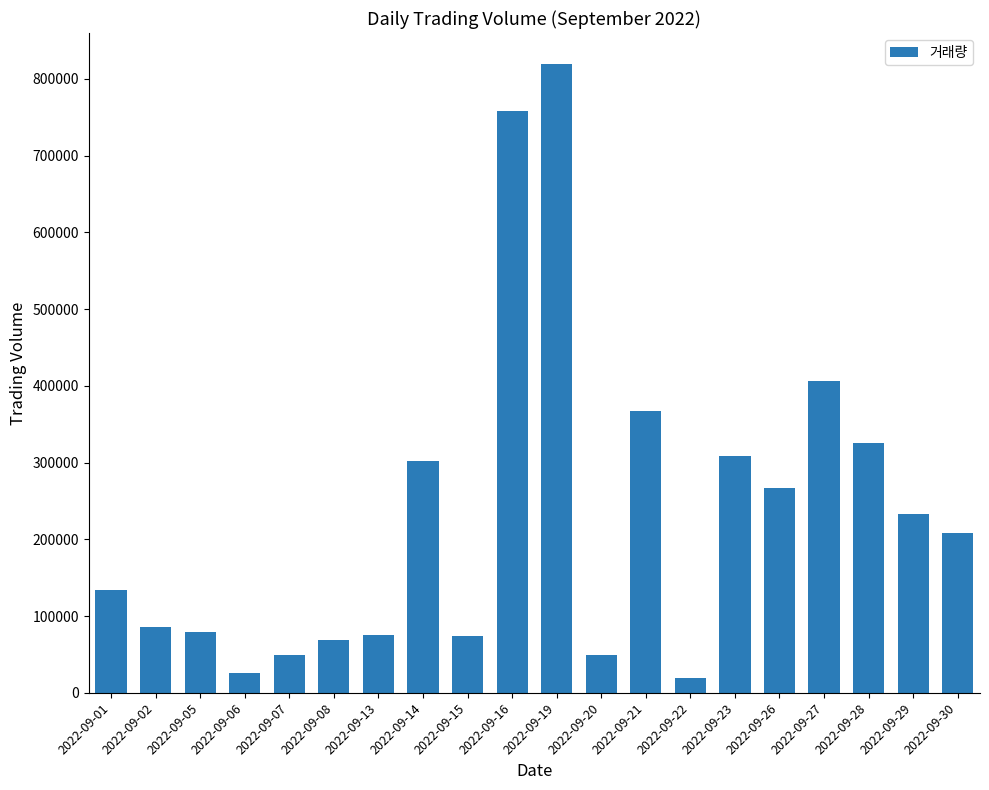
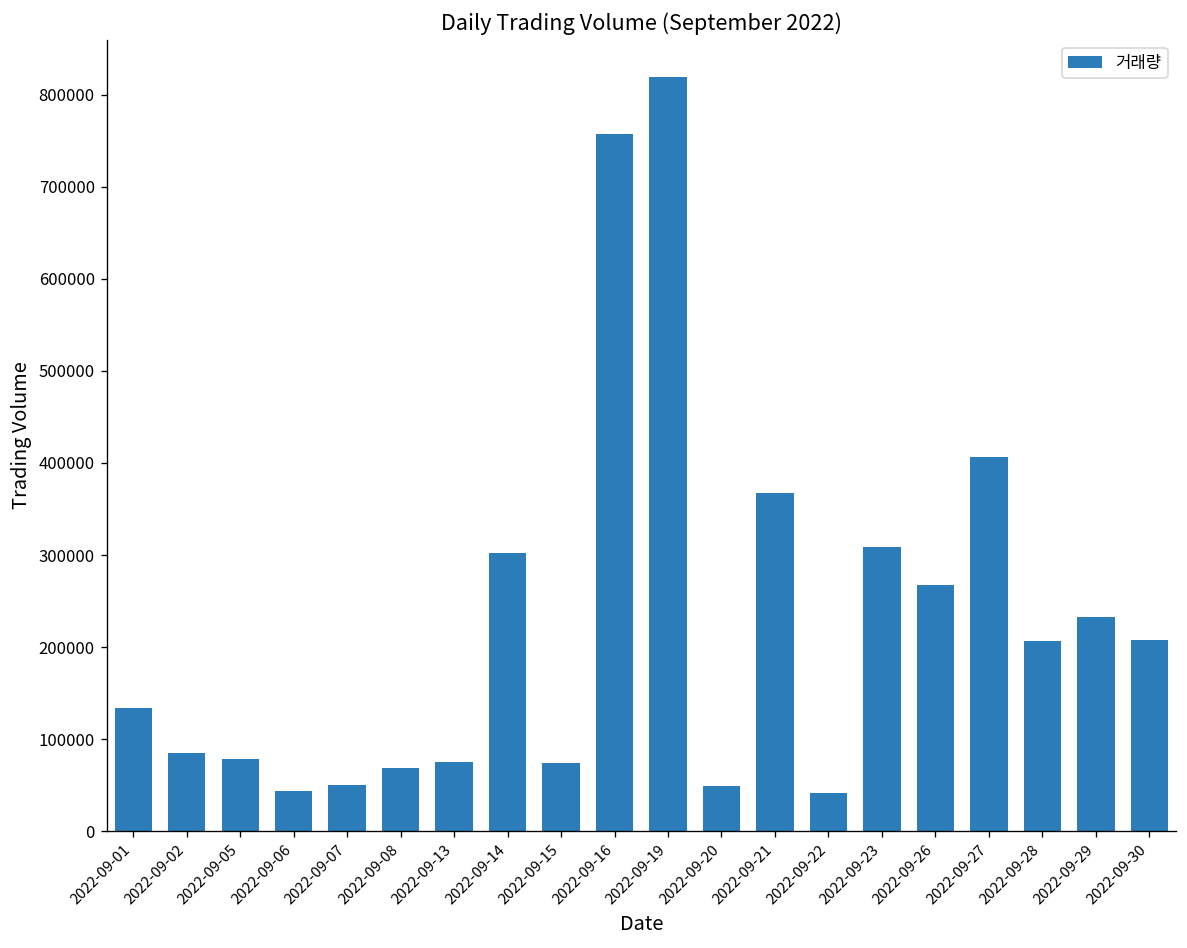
  {
    "2022-09-01": 130000,
    "2022-09-02": 90000,
    "2022-09-05": 80000,
-   "2022-09-06": 30000,
+   "2022-09-06": 40000,
    "2022-09-07": 50000,
    "2022-09-08": 70000,
    "2022-09-13": 80000,
    "2022-09-14": 300000,
    "2022-09-15": 70000,
    "2022-09-16": 760000,
    "2022-09-19": 820000,
    "2022-09-20": 50000,
    "2022-09-21": 370000,
-   "2022-09-22": 20000,
+   "2022-09-22": 40000,
    "2022-09-23": 310000,
    "2022-09-26": 270000,
    "2022-09-27": 410000,
-   "2022-09-28": 330000,
+   "2022-09-28": 210000,
    "2022-09-29": 230000,
    "2022-09-30": 210000
  }
